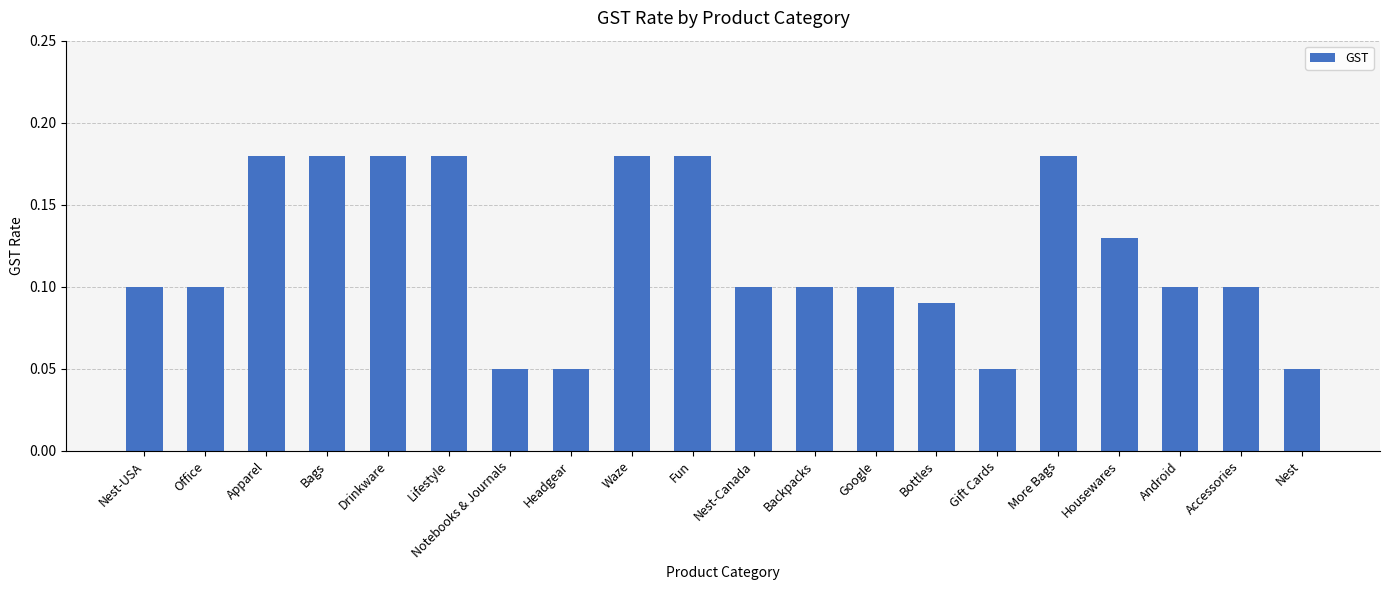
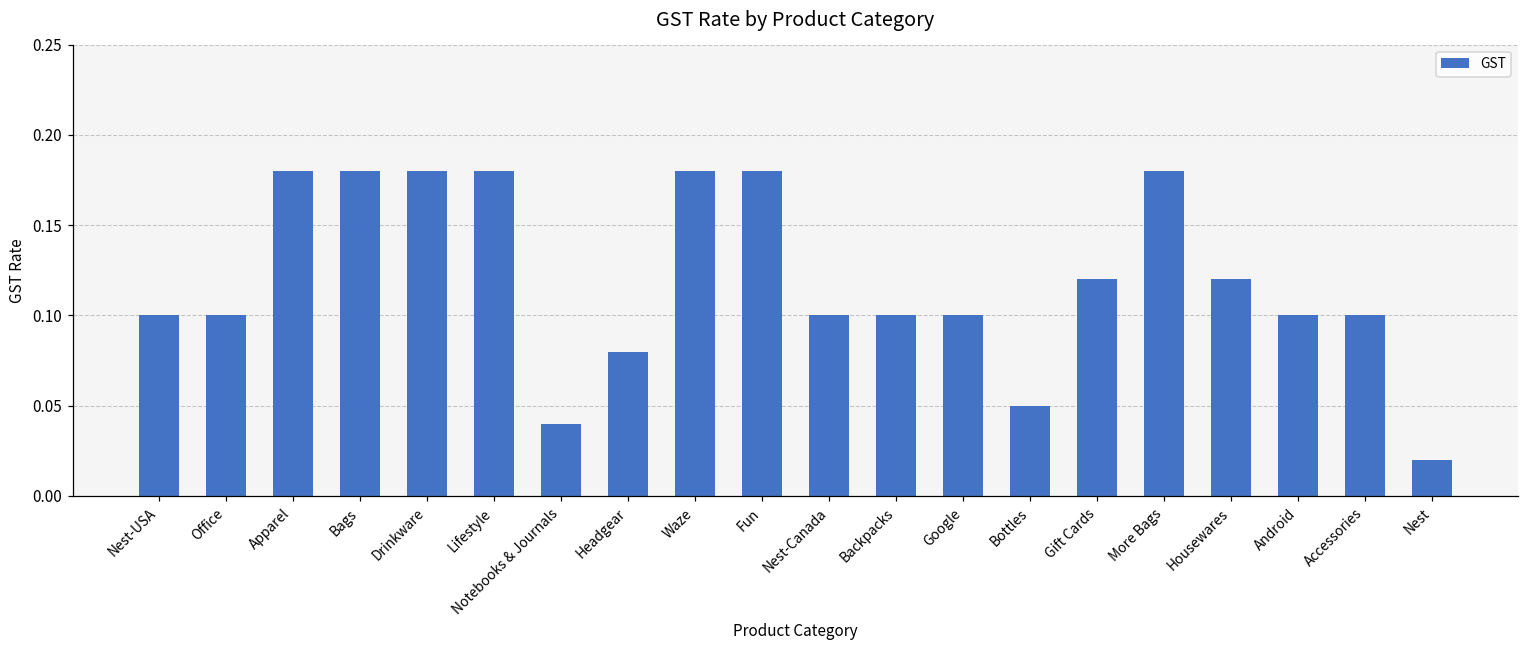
  {
    "Nest-USA": 0.10,
    "Office": 0.10,
    "Apparel": 0.18,
    "Bags": 0.18,
    "Drinkware": 0.18,
    "Lifestyle": 0.18,
-   "Notebooks & Journals": 0.05,
-   "Headgear": 0.05,
+   "Notebooks & Journals": 0.04,
+   "Headgear": 0.08,
    "Waze": 0.18,
    "Fun": 0.18,
    "Nest-Canada": 0.10,
    "Backpacks": 0.10,
    "Google": 0.10,
-   "Bottles": 0.09,
-   "Gift Cards": 0.05,
+   "Bottles": 0.05,
+   "Gift Cards": 0.12,
    "More Bags": 0.18,
-   "Housewares": 0.13,
+   "Housewares": 0.12,
    "Android": 0.10,
    "Accessories": 0.10,
-   "Nest": 0.05
+   "Nest": 0.02
  }
